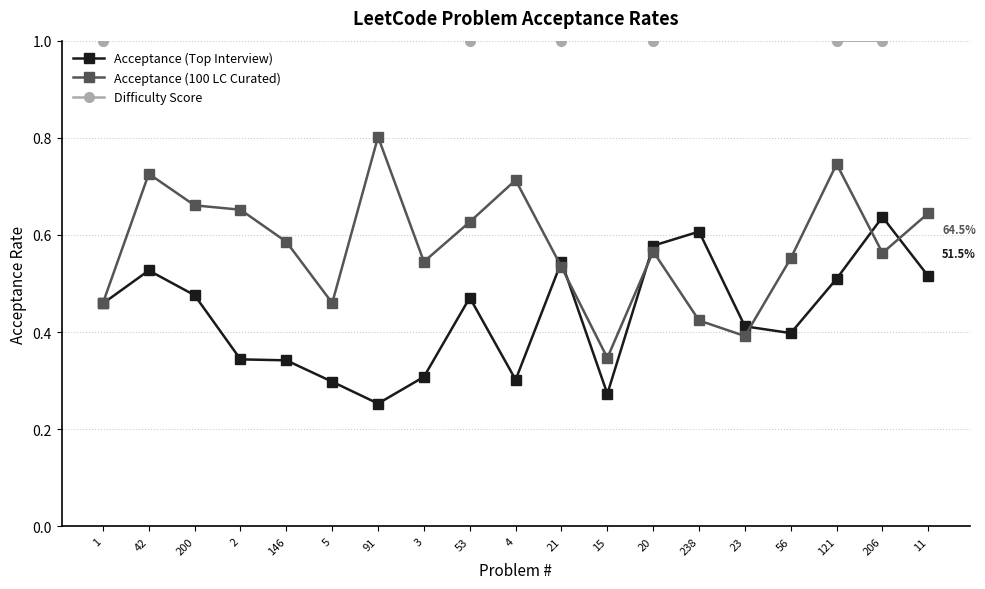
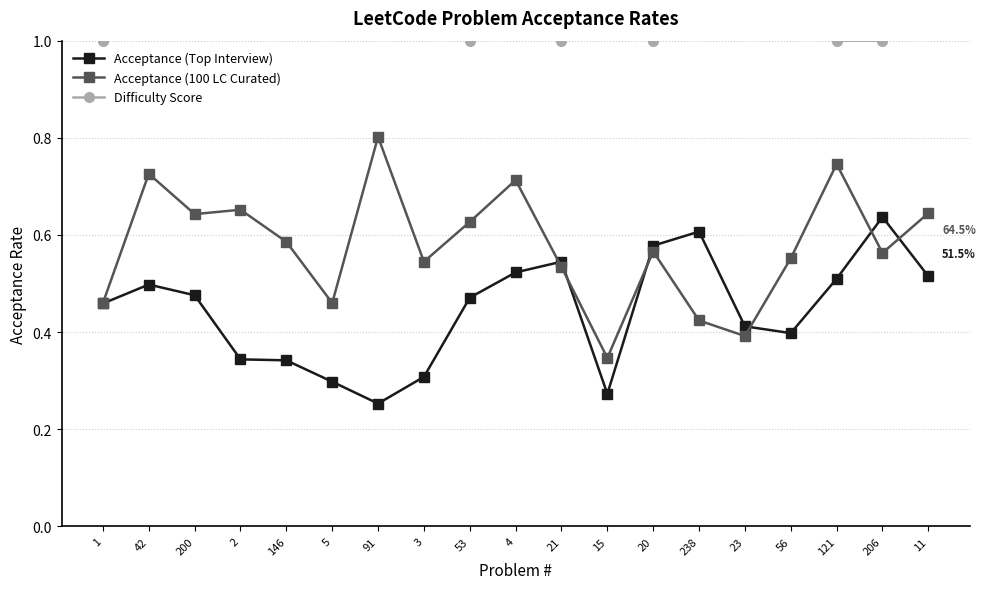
  {
    "Acceptance (Top Interview)": {
-     "42": 0.53,
+     "42": 0.50,
      "200": 0.48,
      "2": 0.34,
      "146": 0.34,
      "5": 0.30,
      "91": 0.25,
      "3": 0.31,
      "53": 0.47,
-     "4": 0.30,
+     "4": 0.52,
      "21": 0.55,
      "15": 0.27,
      "20": 0.58,
      "238": 0.61,
      "23": 0.41,
      "56": 0.40,
      "121": 0.51,
      "206": 0.64
    },
    "Acceptance (100 LC Curated)": {
      "42": 0.73,
-     "200": 0.66,
+     "200": 0.64,
      "2": 0.65,
      "146": 0.59,
      "5": 0.46,
      "91": 0.80,
      "3": 0.55,
      "53": 0.63,
      "4": 0.71,
      "21": 0.53,
      "15": 0.35,
      "20": 0.57,
      "238": 0.42,
      "23": 0.39,
      "56": 0.55,
      "121": 0.75,
      "206": 0.56
    },
    "Difficulty Score": {
      "1": 1.00,
      "53": 1.00,
      "21": 1.00,
      "20": 1.00,
      "121": 1.00,
      "206": 1.00
    }
  }
